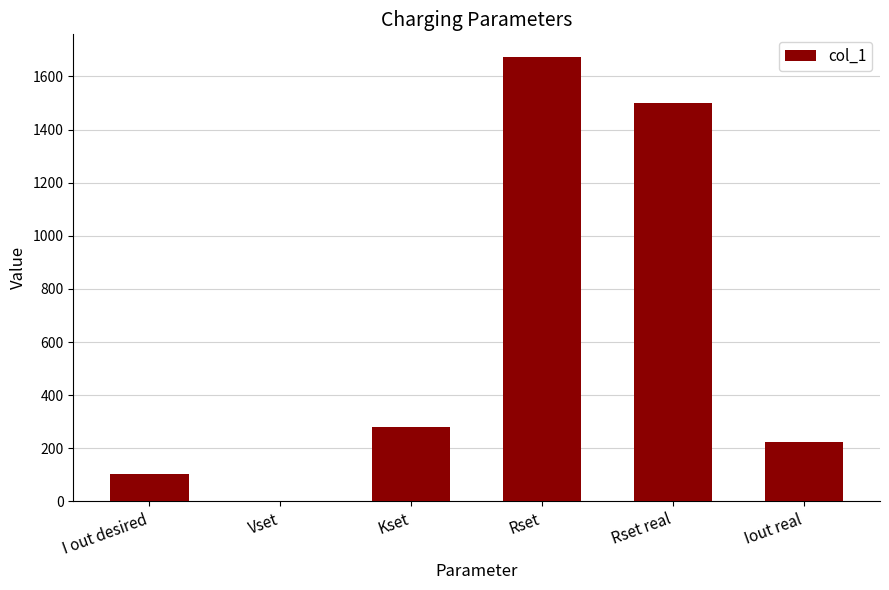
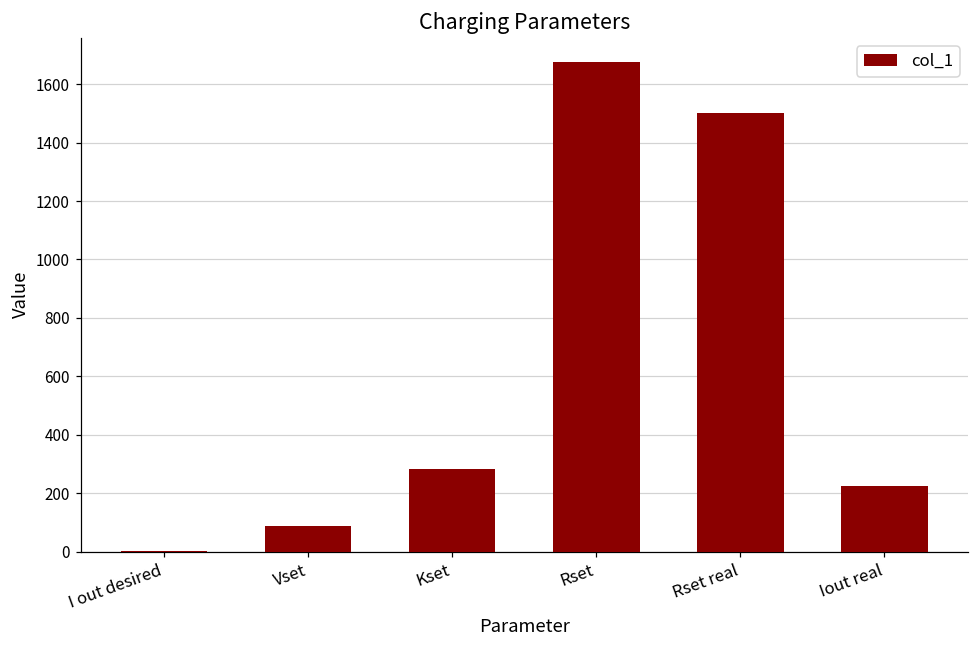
  {
-   "I out desired": 100,
-   "Vset": 0,
+   "I out desired": 0,
+   "Vset": 90,
    "Kset": 280,
    "Rset": 1680,
    "Rset real": 1500,
    "Iout real": 220
  }
